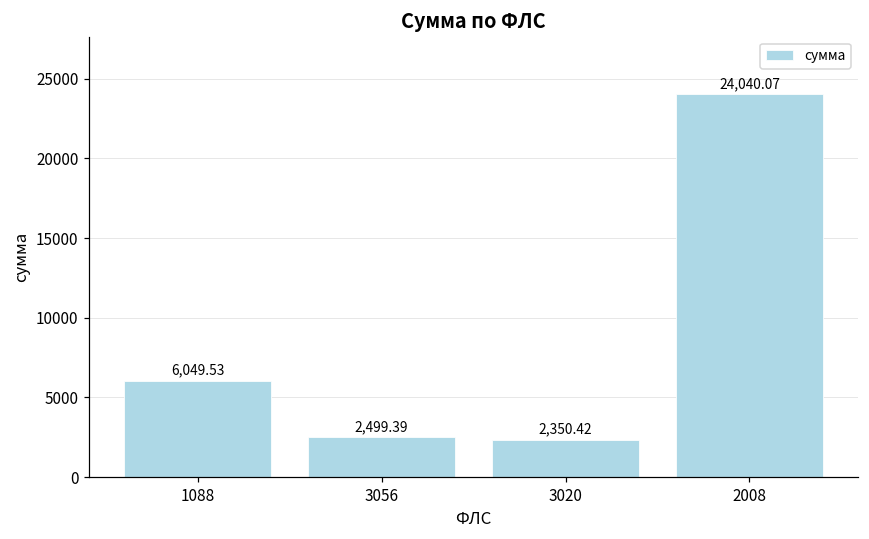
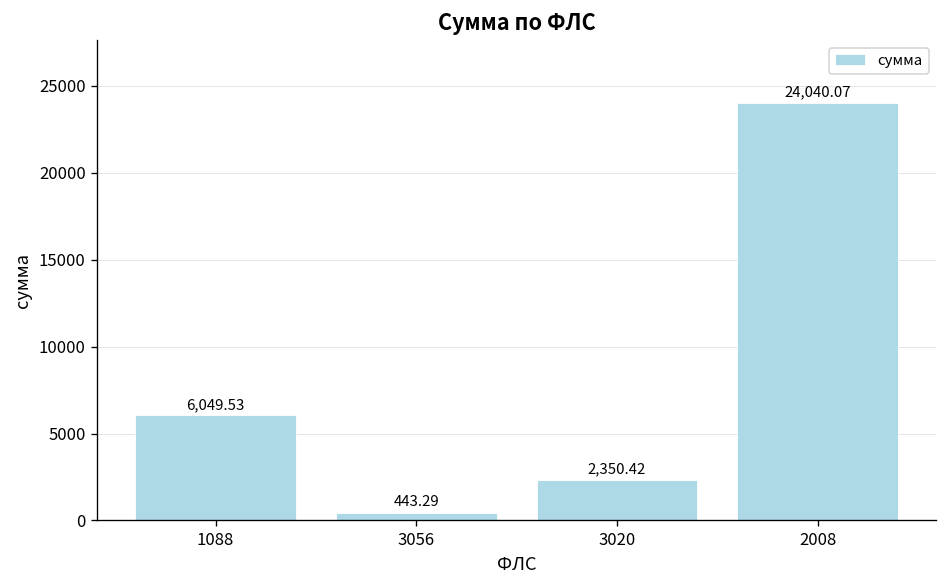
  {
    "1088": "6,049.53",
-   "3056": "2,499.39",
+   "3056": "443.29",
    "3020": "2,350.42",
    "2008": "24,040.07"
  }
